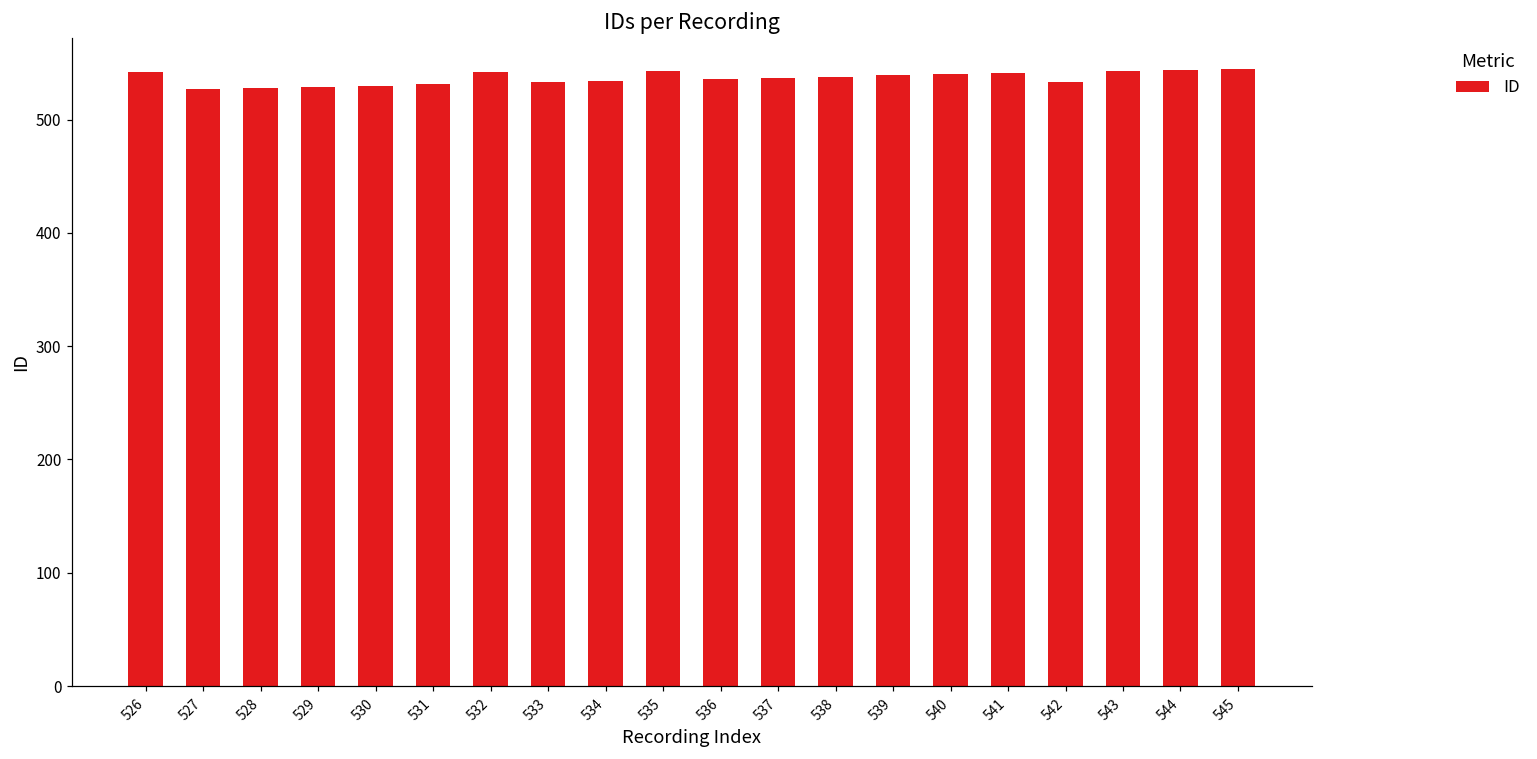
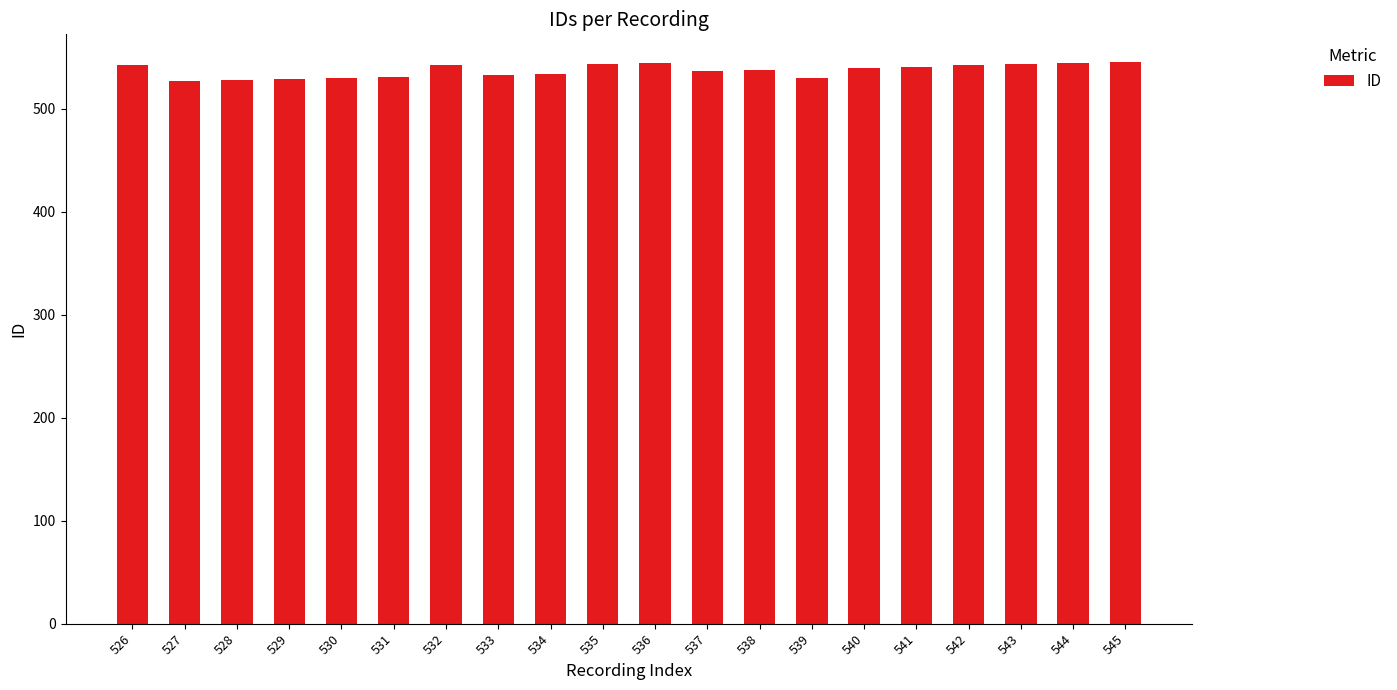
  {
    "526": 542,
    "527": 527,
    "528": 528,
    "529": 529,
    "530": 530,
    "531": 531,
    "532": 542,
    "533": 533,
    "534": 534,
    "535": 543,
-   "536": 536,
+   "536": 544,
    "537": 537,
    "538": 538,
-   "539": 539,
+   "539": 530,
    "540": 540,
    "541": 541,
-   "542": 533,
+   "542": 542,
    "543": 543,
    "544": 544,
    "545": 545
  }
